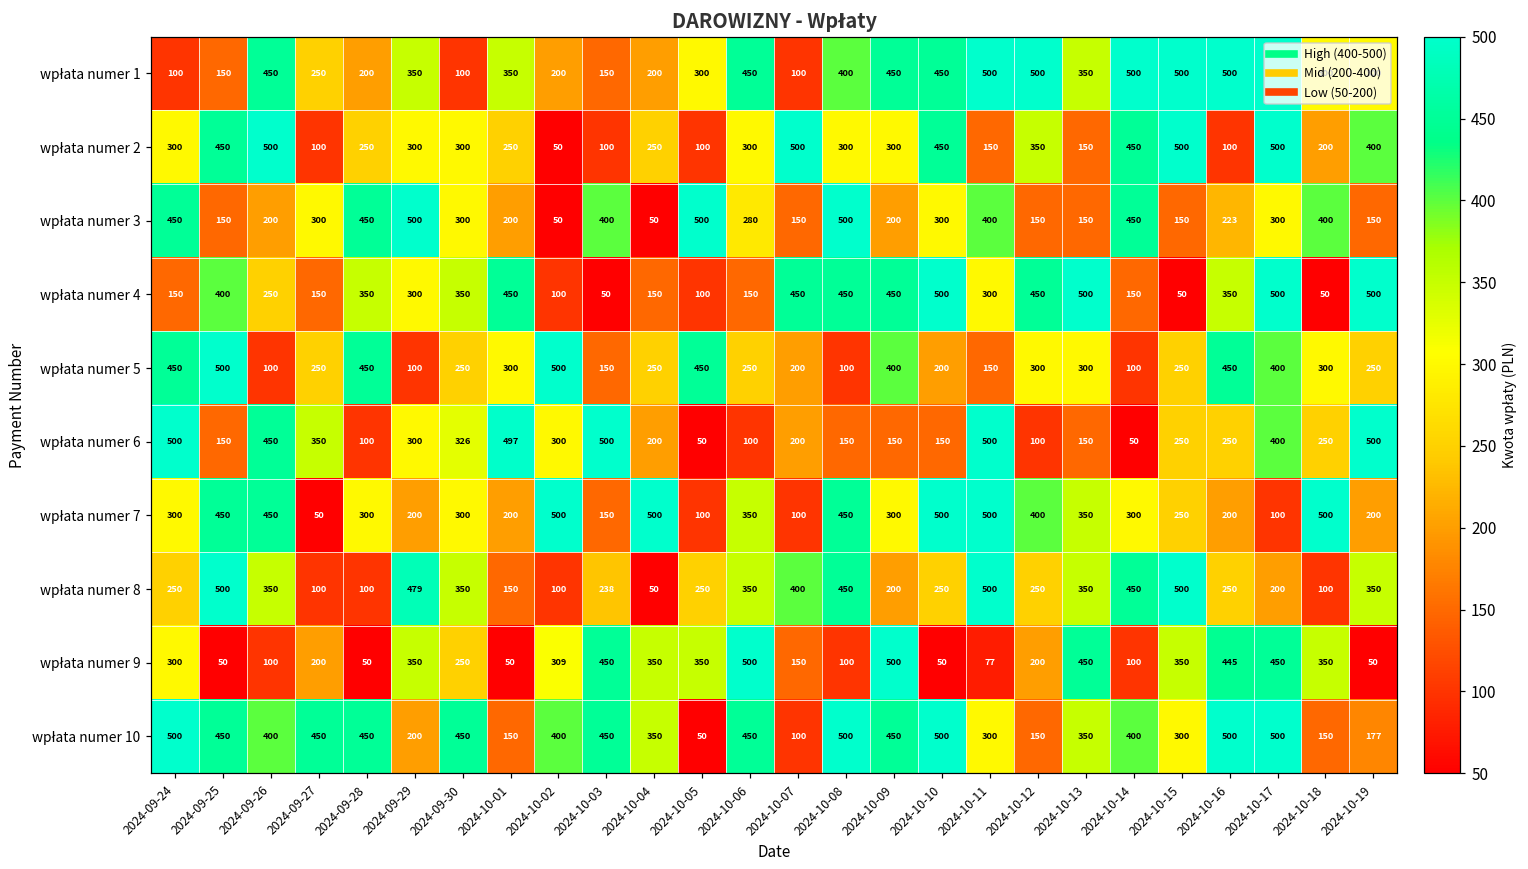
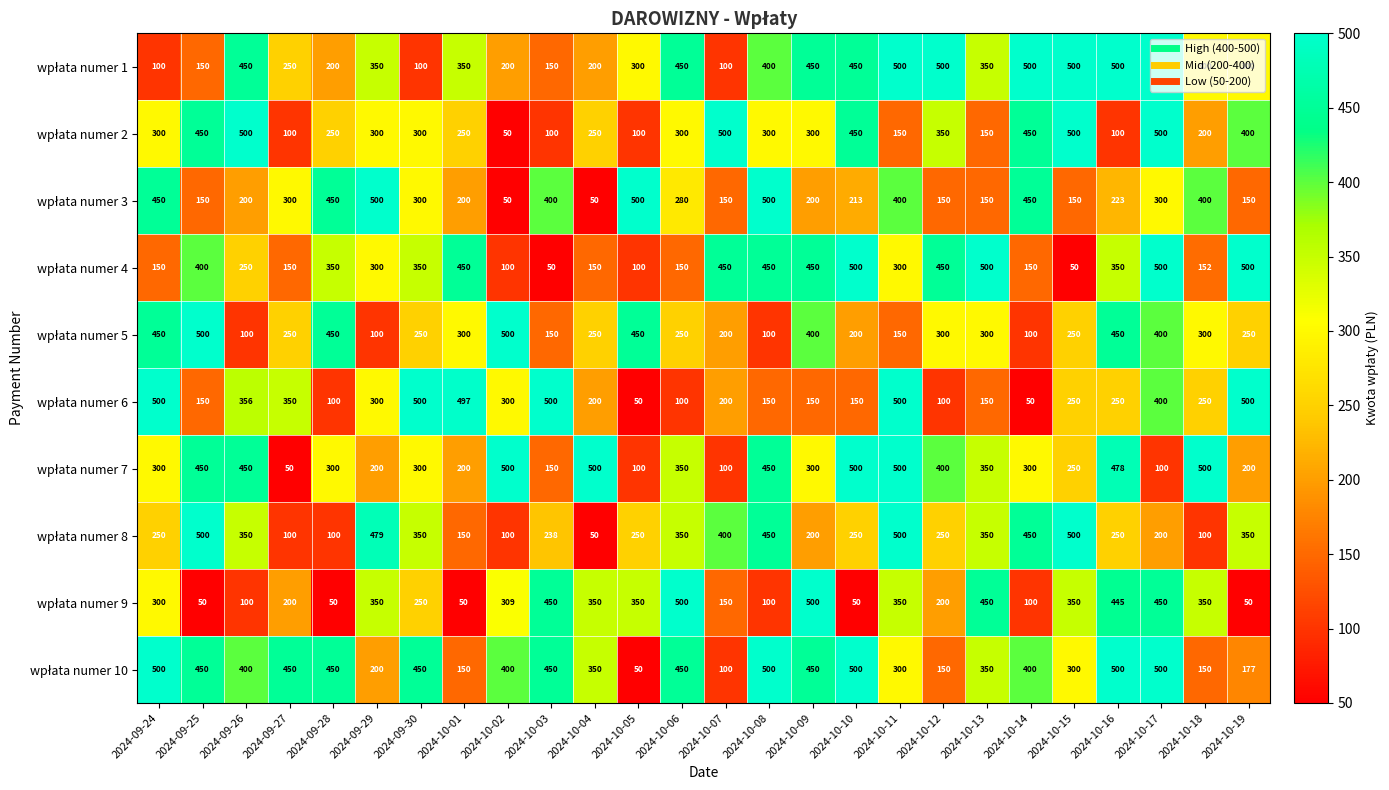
  {
    "wpłata numer 3": {
      "2024-09-24": 450,
      "2024-09-25": 150,
      "2024-09-26": 200,
      "2024-09-27": 300,
      "2024-09-28": 450,
      "2024-09-29": 500,
      "2024-09-30": 300,
      "2024-10-01": 200,
      "2024-10-02": 50,
      "2024-10-03": 400,
      "2024-10-04": 50,
      "2024-10-05": 500,
      "2024-10-06": 280,
      "2024-10-07": 150,
      "2024-10-08": 500,
      "2024-10-09": 200,
-     "2024-10-10": 300,
+     "2024-10-10": 213,
      "2024-10-11": 400,
      "2024-10-12": 150,
      "2024-10-13": 150,
      "2024-10-14": 450,
      "2024-10-15": 150,
      "2024-10-16": 223,
      "2024-10-17": 300,
      "2024-10-18": 400,
      "2024-10-19": 150
    },
    "wpłata numer 4": {
      "2024-09-24": 150,
      "2024-09-25": 400,
      "2024-09-26": 250,
      "2024-09-27": 150,
      "2024-09-28": 350,
      "2024-09-29": 300,
      "2024-09-30": 350,
      "2024-10-01": 450,
      "2024-10-02": 100,
      "2024-10-03": 50,
      "2024-10-04": 150,
      "2024-10-05": 100,
      "2024-10-06": 150,
      "2024-10-07": 450,
      "2024-10-08": 450,
      "2024-10-09": 450,
      "2024-10-10": 500,
      "2024-10-11": 300,
      "2024-10-12": 450,
      "2024-10-13": 500,
      "2024-10-14": 150,
      "2024-10-15": 50,
      "2024-10-16": 350,
      "2024-10-17": 500,
-     "2024-10-18": 50,
+     "2024-10-18": 152,
      "2024-10-19": 500
    },
    "wpłata numer 6": {
      "2024-09-24": 500,
      "2024-09-25": 150,
-     "2024-09-26": 450,
+     "2024-09-26": 356,
      "2024-09-27": 350,
      "2024-09-28": 100,
      "2024-09-29": 300,
-     "2024-09-30": 326,
+     "2024-09-30": 500,
      "2024-10-01": 497,
      "2024-10-02": 300,
      "2024-10-03": 500,
      "2024-10-04": 200,
      "2024-10-05": 50,
      "2024-10-06": 100,
      "2024-10-07": 200,
      "2024-10-08": 150,
      "2024-10-09": 150,
      "2024-10-10": 150,
      "2024-10-11": 500,
      "2024-10-12": 100,
      "2024-10-13": 150,
      "2024-10-14": 50,
      "2024-10-15": 250,
      "2024-10-16": 250,
      "2024-10-17": 400,
      "2024-10-18": 250,
      "2024-10-19": 500
    },
    "wpłata numer 7": {
      "2024-09-24": 300,
      "2024-09-25": 450,
      "2024-09-26": 450,
      "2024-09-27": 50,
      "2024-09-28": 300,
      "2024-09-29": 200,
      "2024-09-30": 300,
      "2024-10-01": 200,
      "2024-10-02": 500,
      "2024-10-03": 150,
      "2024-10-04": 500,
      "2024-10-05": 100,
      "2024-10-06": 350,
      "2024-10-07": 100,
      "2024-10-08": 450,
      "2024-10-09": 300,
      "2024-10-10": 500,
      "2024-10-11": 500,
      "2024-10-12": 400,
      "2024-10-13": 350,
      "2024-10-14": 300,
      "2024-10-15": 250,
-     "2024-10-16": 200,
+     "2024-10-16": 478,
      "2024-10-17": 100,
      "2024-10-18": 500,
      "2024-10-19": 200
    },
    "wpłata numer 9": {
      "2024-09-24": 300,
      "2024-09-25": 50,
      "2024-09-26": 100,
      "2024-09-27": 200,
      "2024-09-28": 50,
      "2024-09-29": 350,
      "2024-09-30": 250,
      "2024-10-01": 50,
      "2024-10-02": 309,
      "2024-10-03": 450,
      "2024-10-04": 350,
      "2024-10-05": 350,
      "2024-10-06": 500,
      "2024-10-07": 150,
      "2024-10-08": 100,
      "2024-10-09": 500,
      "2024-10-10": 50,
-     "2024-10-11": 77,
+     "2024-10-11": 350,
      "2024-10-12": 200,
      "2024-10-13": 450,
      "2024-10-14": 100,
      "2024-10-15": 350,
      "2024-10-16": 445,
      "2024-10-17": 450,
      "2024-10-18": 350,
      "2024-10-19": 50
    }
  }
